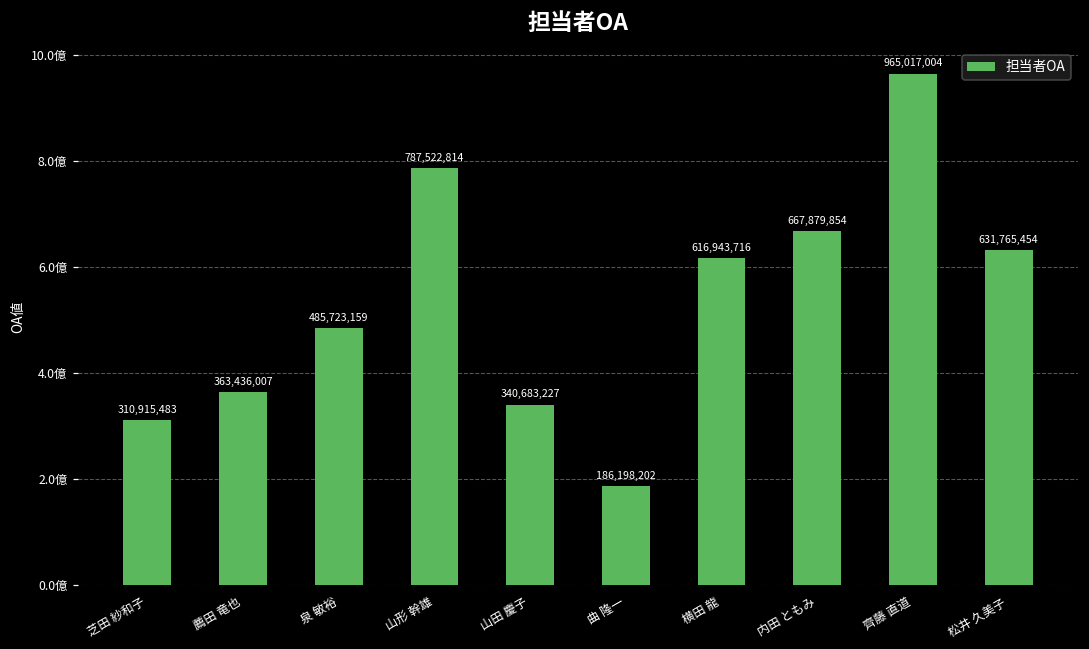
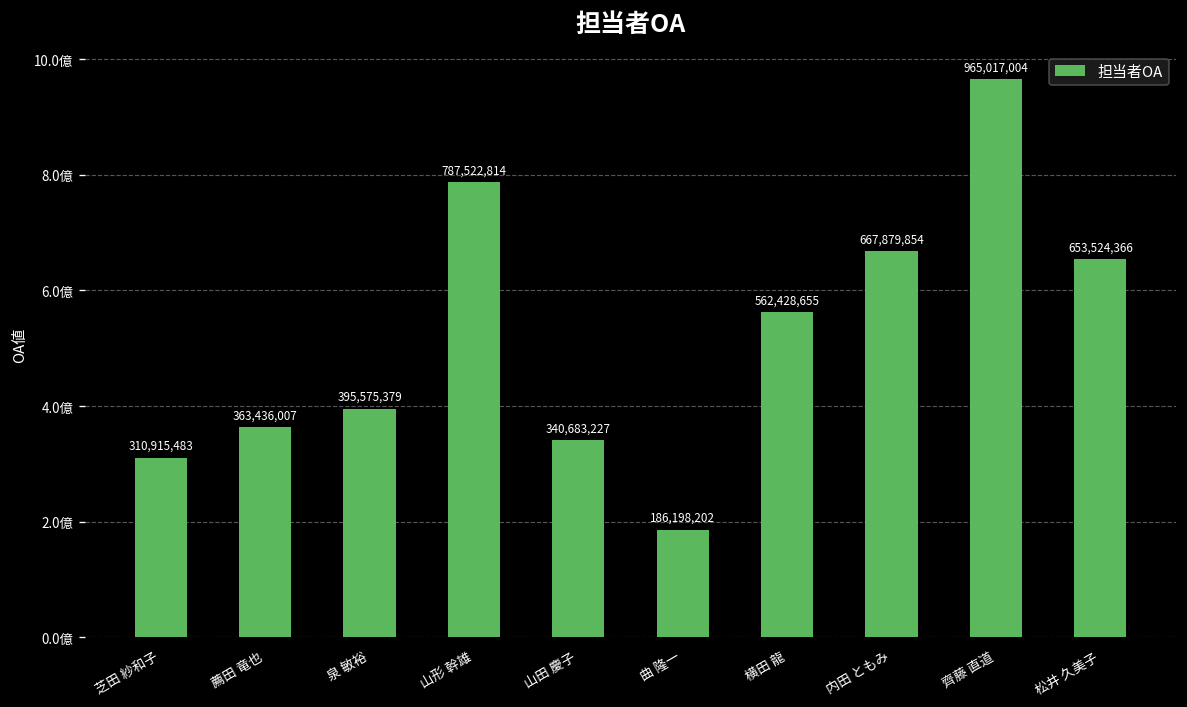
  {
    "芝田 紗和子": "310,915,483",
    "薦田 竜也": "363,436,007",
-   "泉 敏裕": "485,723,159",
+   "泉 敏裕": "395,575,379",
    "山形 幹雄": "787,522,814",
    "山田 慶子": "340,683,227",
    "曲 隆一": "186,198,202",
-   "横田 龍": "616,943,716",
+   "横田 龍": "562,428,655",
    "内田 ともみ": "667,879,854",
    "齊藤 直道": "965,017,004",
-   "松井 久美子": "631,765,454"
+   "松井 久美子": "653,524,366"
  }
